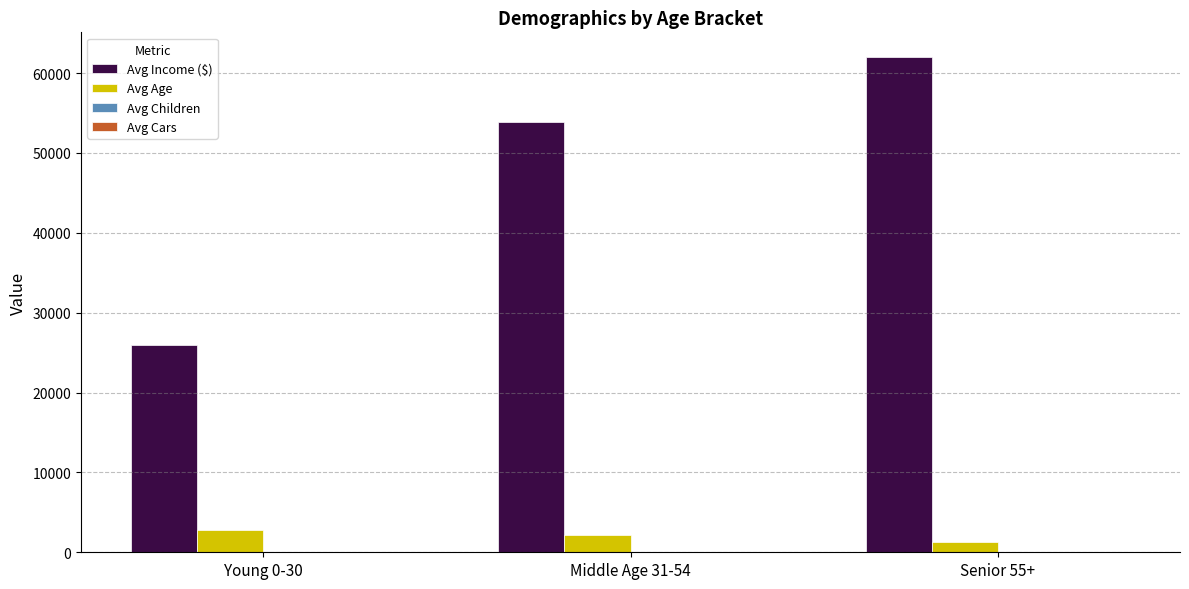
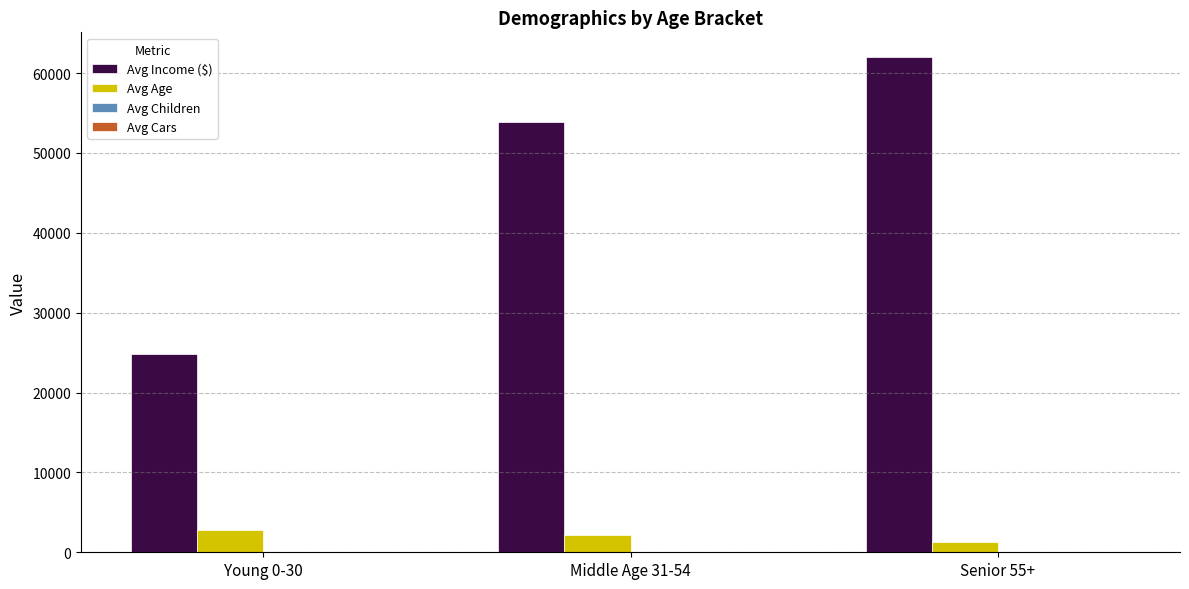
  {
    "Avg Income ($)": {
-     "Young 0-30": 26000,
+     "Young 0-30": 25000,
      "Middle Age 31-54": 54000,
      "Senior 55+": 62000
    },
    "Avg Age": {
      "Young 0-30": 3000,
      "Middle Age 31-54": 2000,
      "Senior 55+": 1000
    }
  }
